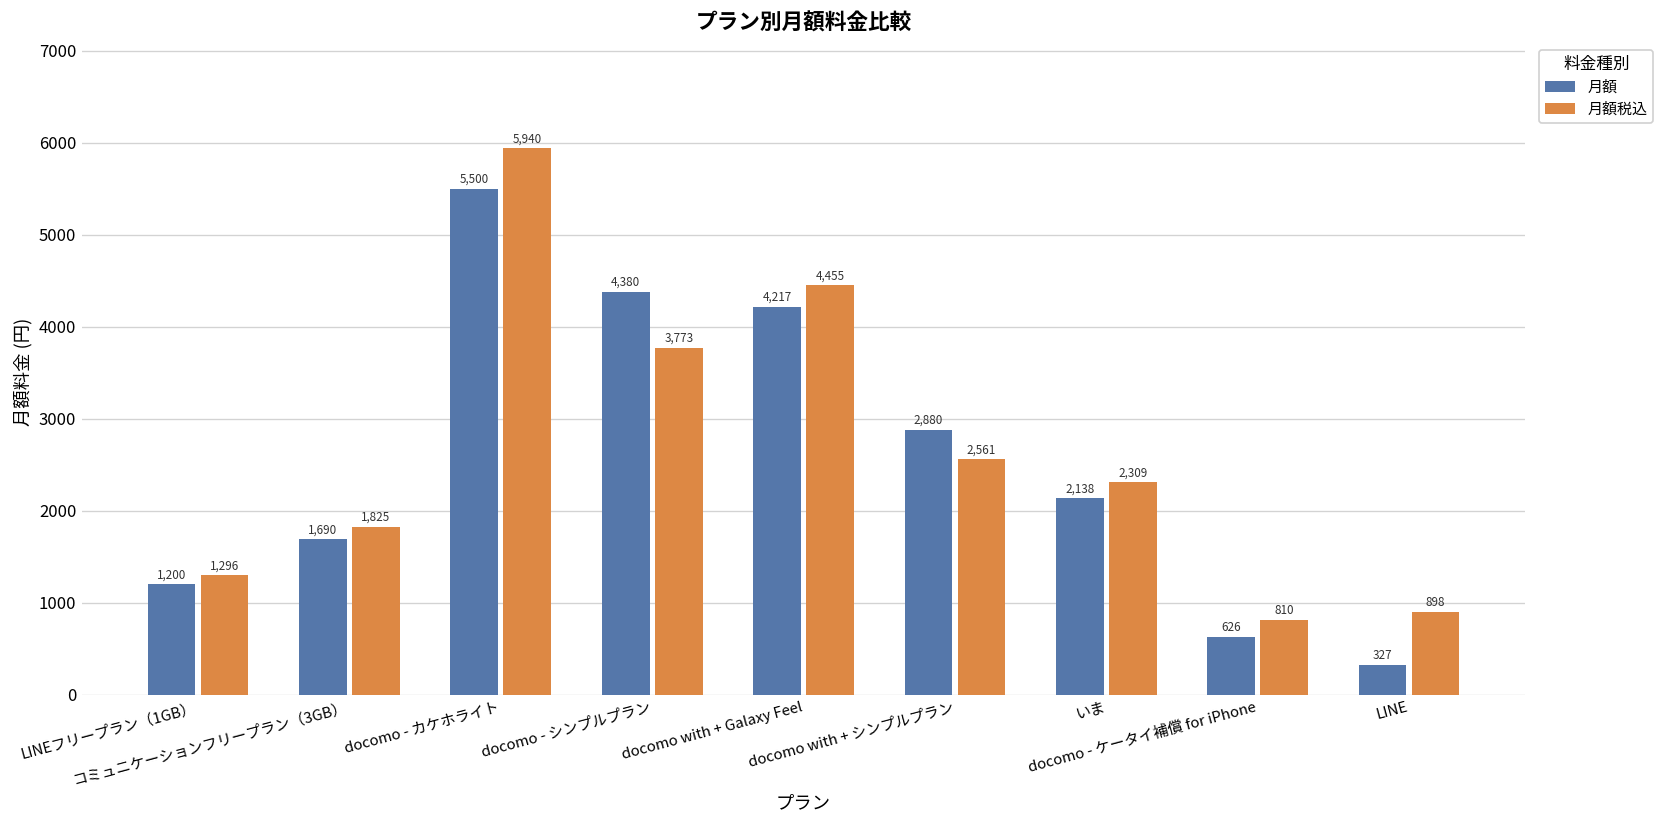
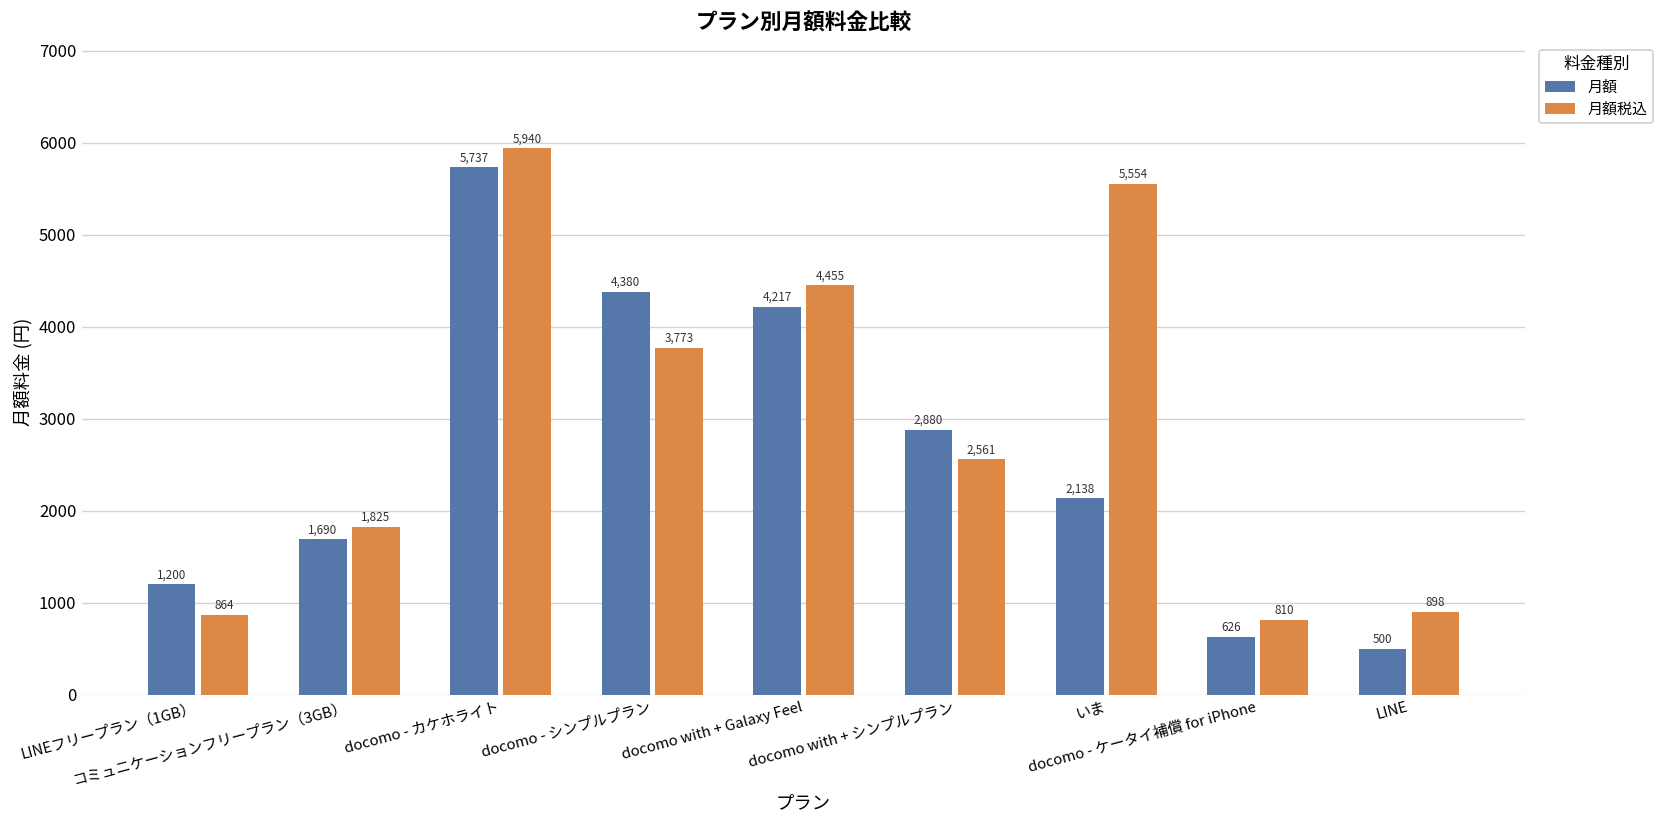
  {
    "月額": {
      "LINEフリープラン（1GB）": "1,200",
      "コミュニケーションフリープラン（3GB）": "1,690",
-     "docomo - カケホライト": "5,500",
+     "docomo - カケホライト": "5,737",
      "docomo - シンプルプラン": "4,380",
      "docomo with + Galaxy Feel": "4,217",
      "docomo with + シンプルプラン": "2,880",
      "いま": "2,138",
      "docomo - ケータイ補償 for iPhone": "626",
-     "LINE": "327"
+     "LINE": "500"
    },
    "月額税込": {
-     "LINEフリープラン（1GB）": "1,296",
+     "LINEフリープラン（1GB）": "864",
      "コミュニケーションフリープラン（3GB）": "1,825",
      "docomo - カケホライト": "5,940",
      "docomo - シンプルプラン": "3,773",
      "docomo with + Galaxy Feel": "4,455",
      "docomo with + シンプルプラン": "2,561",
-     "いま": "2,309",
+     "いま": "5,554",
      "docomo - ケータイ補償 for iPhone": "810",
      "LINE": "898"
    }
  }
